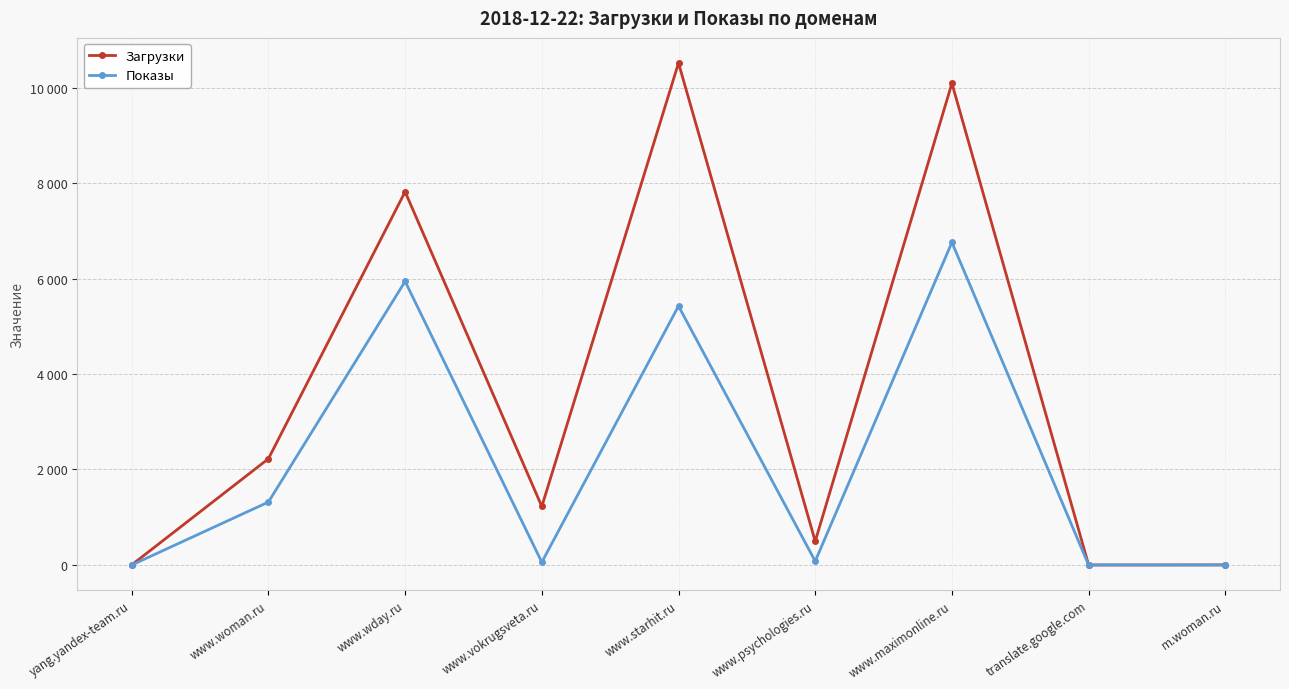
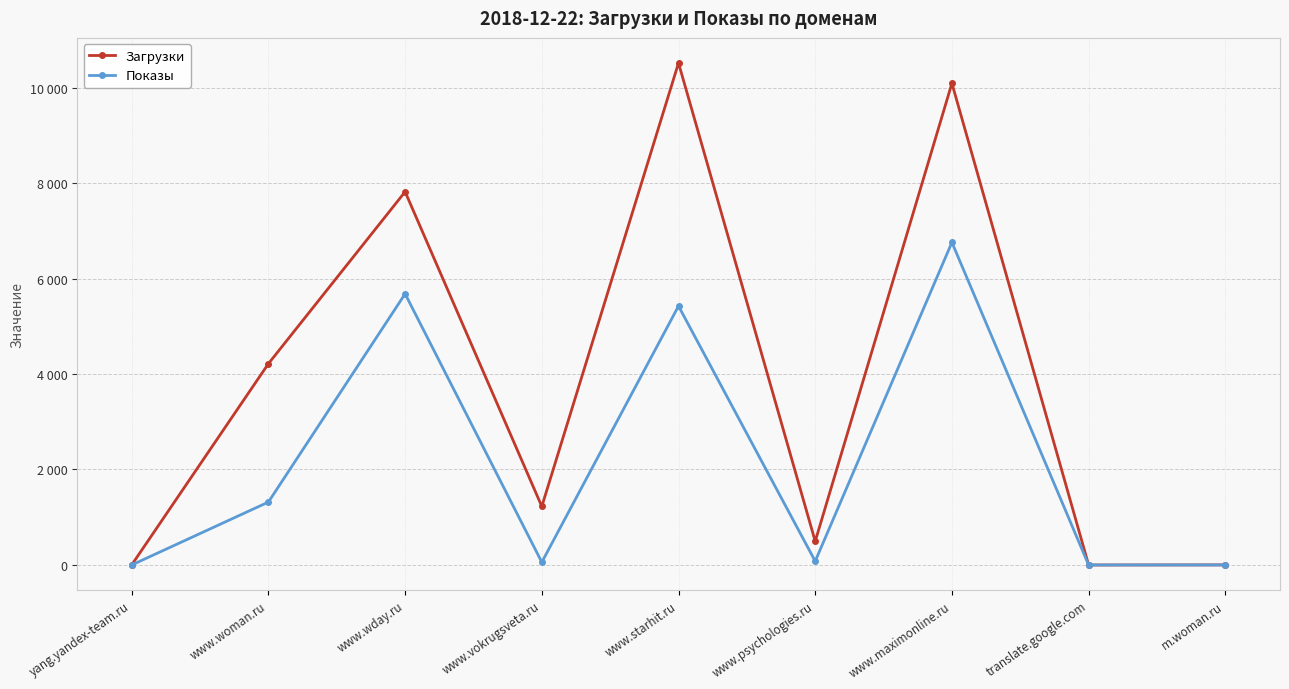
  {
    "Загрузки": {
-     "www.woman.ru": 2200,
+     "www.woman.ru": 4200,
      "www.wday.ru": 7800,
      "www.vokrugsveta.ru": 1200,
      "www.starhit.ru": 10500,
      "www.psychologies.ru": 500,
      "www.maximonline.ru": 10100
    },
    "Показы": {
      "www.woman.ru": 1300,
-     "www.wday.ru": 5900,
+     "www.wday.ru": 5700,
      "www.vokrugsveta.ru": 100,
      "www.starhit.ru": 5400,
      "www.psychologies.ru": 100,
      "www.maximonline.ru": 6800
    }
  }
